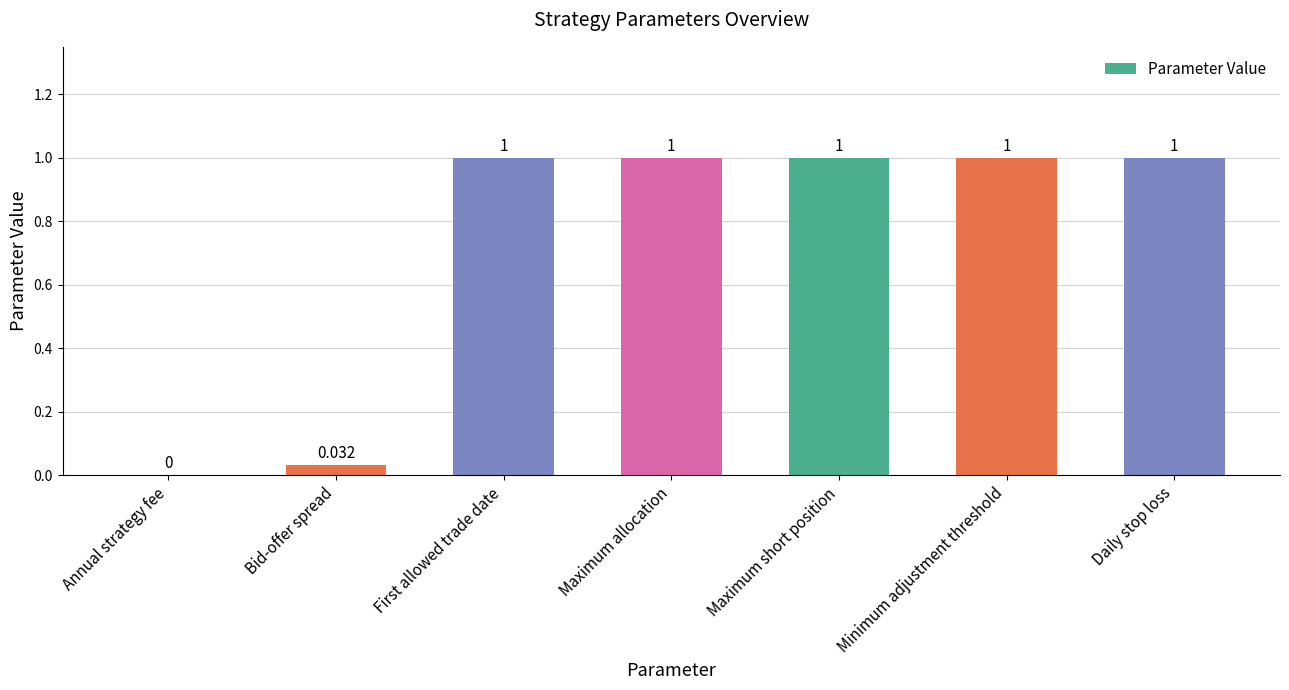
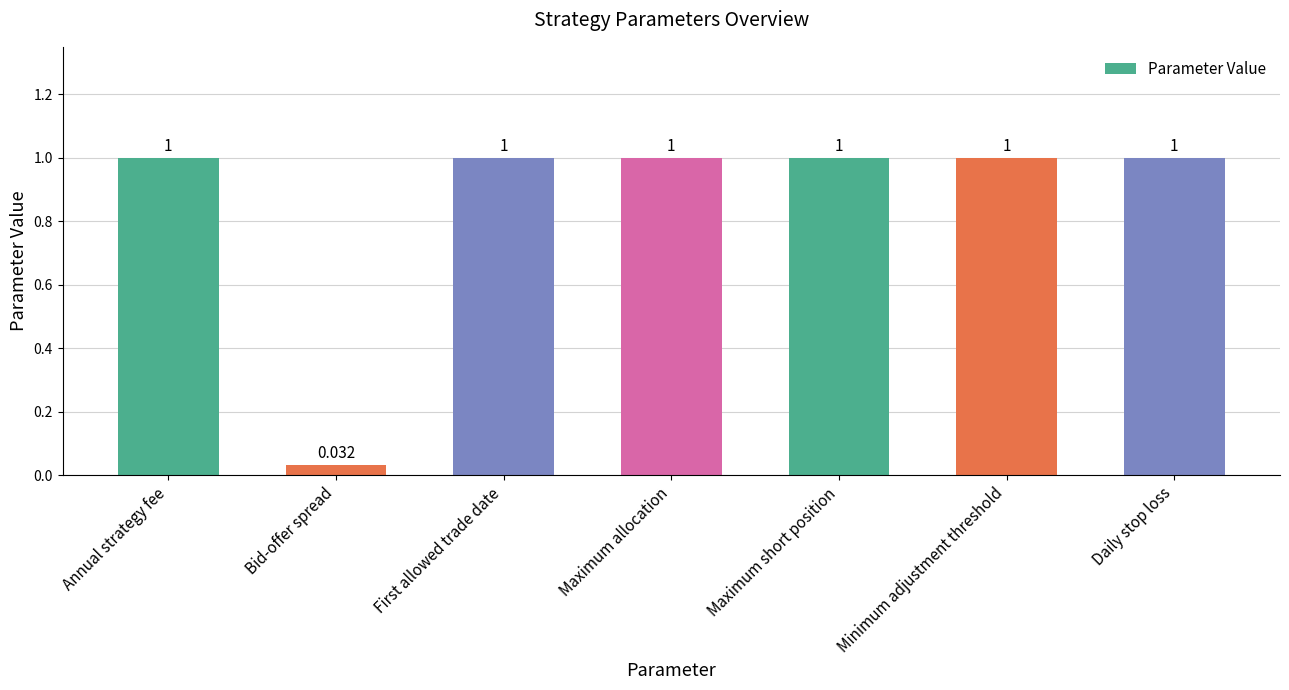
  {
-   "Annual strategy fee": 0,
+   "Annual strategy fee": 1,
    "Bid-offer spread": 0.032,
    "First allowed trade date": 1,
    "Maximum allocation": 1,
    "Maximum short position": 1,
    "Minimum adjustment threshold": 1,
    "Daily stop loss": 1
  }
